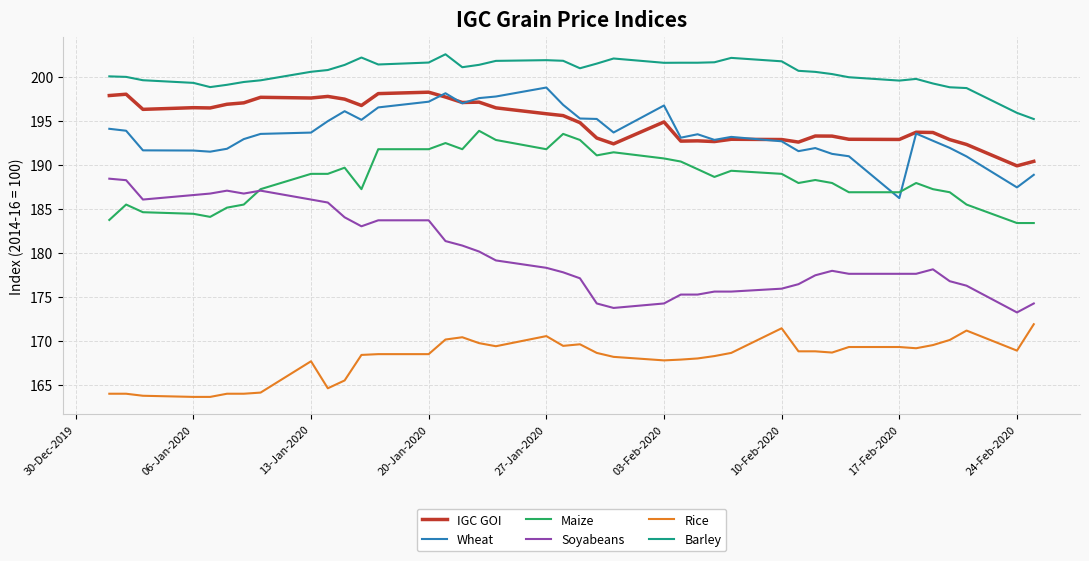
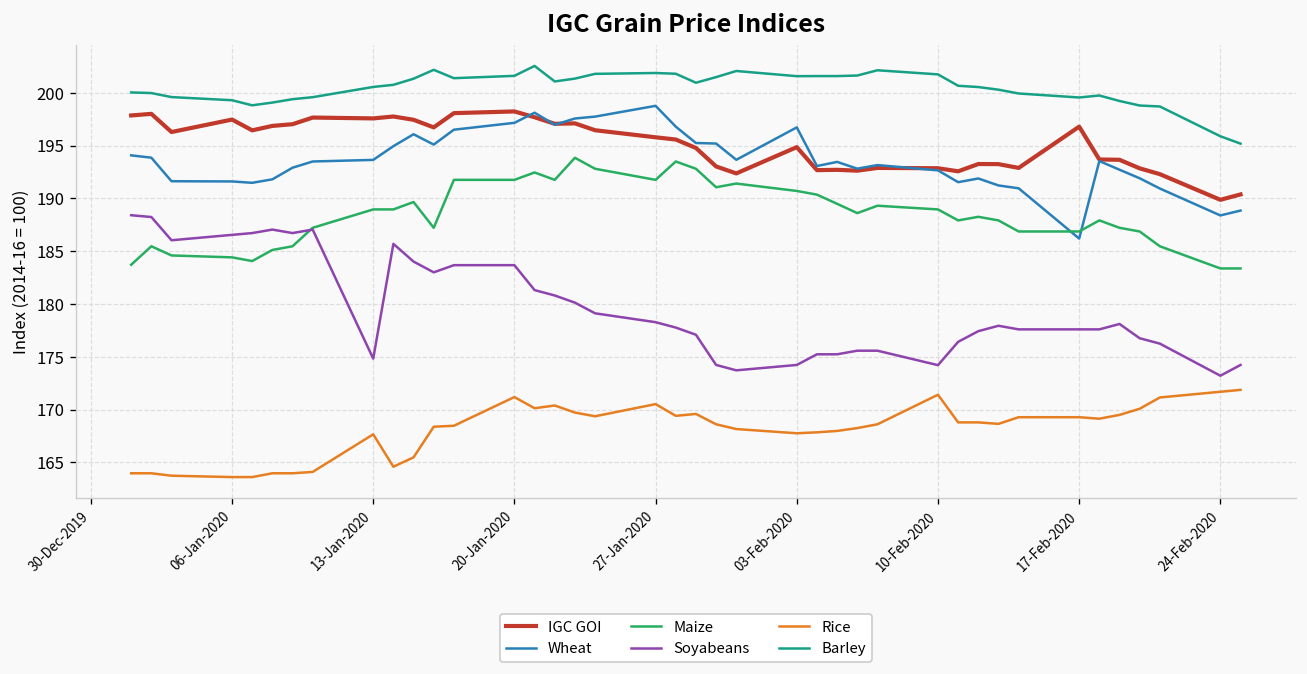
  {
    "IGC GOI": {
-     "06-Jan-2020": 196,
+     "06-Jan-2020": 197,
      "13-Jan-2020": 198,
      "20-Jan-2020": 198,
      "27-Jan-2020": 196,
      "03-Feb-2020": 195,
-     "17-Feb-2020": 193,
+     "17-Feb-2020": 197,
      "24-Feb-2020": 190
    },
    "Wheat": {
      "06-Jan-2020": 192,
      "13-Jan-2020": 194,
      "20-Jan-2020": 197,
      "27-Jan-2020": 199,
      "03-Feb-2020": 197,
      "17-Feb-2020": 186,
-     "24-Feb-2020": 187
+     "24-Feb-2020": 188
    },
    "Soyabeans": {
      "06-Jan-2020": 187,
-     "13-Jan-2020": 186,
+     "13-Jan-2020": 175,
      "20-Jan-2020": 184,
      "27-Jan-2020": 178,
      "03-Feb-2020": 174,
-     "10-Feb-2020": 176,
+     "10-Feb-2020": 174,
      "17-Feb-2020": 178,
      "24-Feb-2020": 173
    },
    "Rice": {
      "06-Jan-2020": 164,
      "13-Jan-2020": 168,
-     "20-Jan-2020": 168,
+     "20-Jan-2020": 171,
      "27-Jan-2020": 171,
      "03-Feb-2020": 168,
      "10-Feb-2020": 171,
      "17-Feb-2020": 169,
-     "24-Feb-2020": 169
+     "24-Feb-2020": 172
    }
  }
